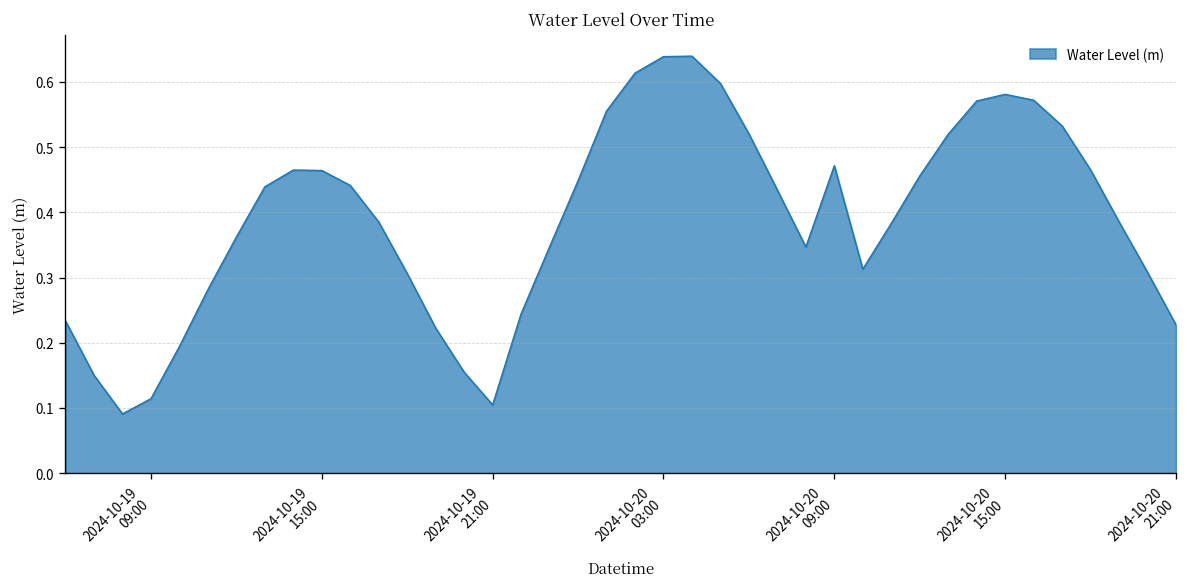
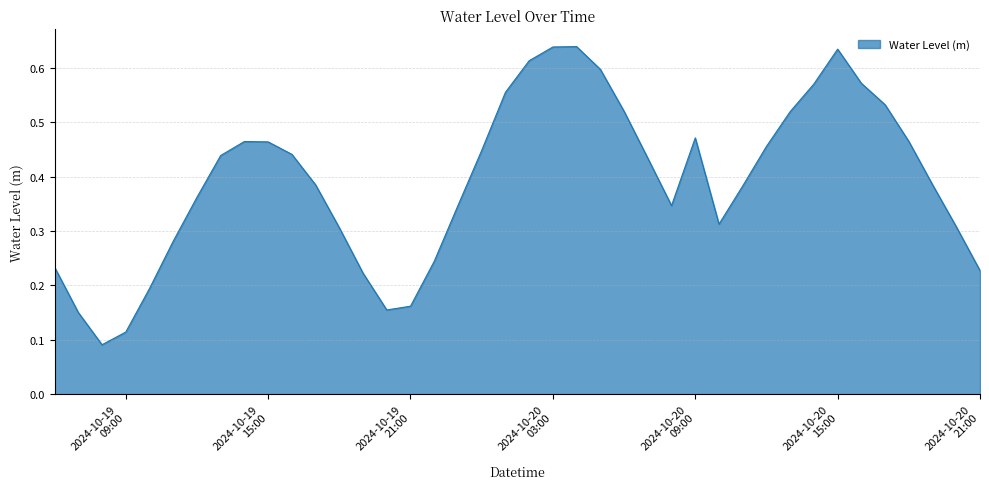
  {
    "2024-10-19 09:00": 0.11,
    "2024-10-19 15:00": 0.46,
-   "2024-10-19 21:00": 0.10,
+   "2024-10-19 21:00": 0.16,
    "2024-10-20 03:00": 0.64,
    "2024-10-20 09:00": 0.47,
-   "2024-10-20 15:00": 0.58,
+   "2024-10-20 15:00": 0.63,
    "2024-10-20 21:00": 0.23
  }
